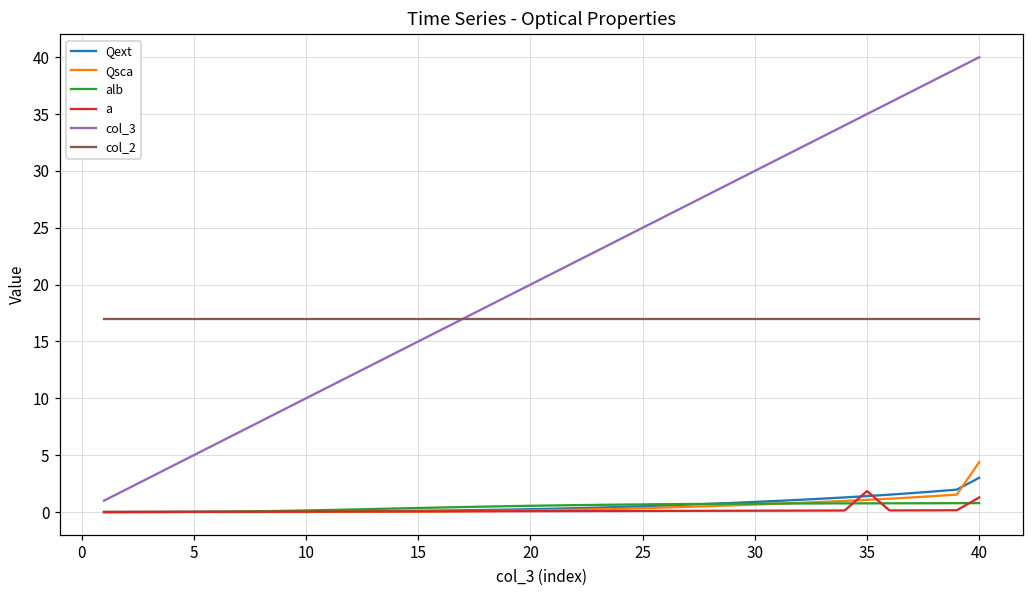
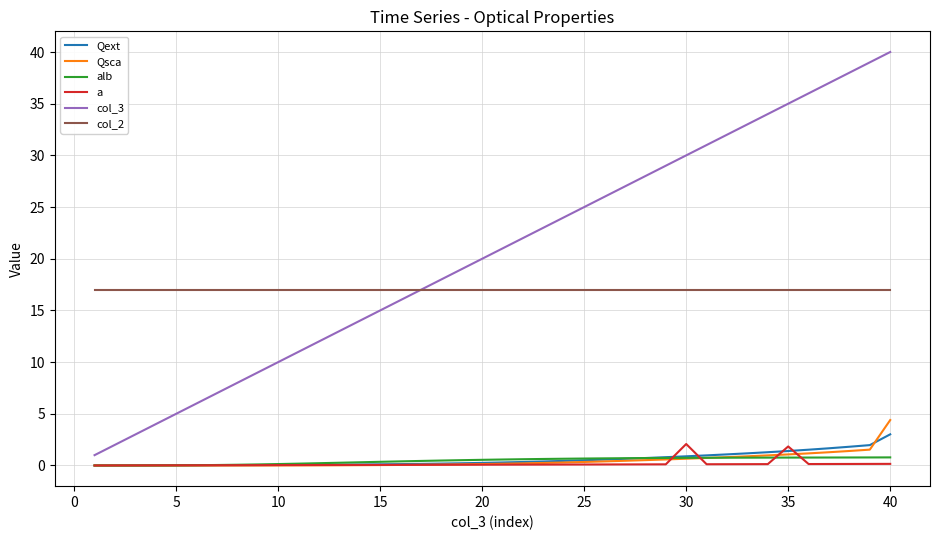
  {
    "Qext": {
      "35": 1.4,
      "40": 3.0
    },
    "Qsca": {
      "35": 1.1,
      "40": 4.4
    },
    "alb": {
      "20": 0.5,
      "35": 0.8,
      "40": 0.8
    },
    "a": {
-     "30": 0.1,
+     "30": 2.1,
      "35": 1.8,
-     "40": 1.3
+     "40": 0.2
    },
    "col_3": {
      "5": 5.0,
      "10": 10.0,
      "15": 15.0,
      "20": 20.0,
      "25": 25.0,
      "30": 30.0,
      "35": 35.0,
      "40": 40.0
    },
    "col_2": {
      "5": 17.0,
      "10": 17.0,
      "15": 17.0,
      "20": 17.0,
      "25": 17.0,
      "30": 17.0,
      "35": 17.0,
      "40": 17.0
    }
  }
